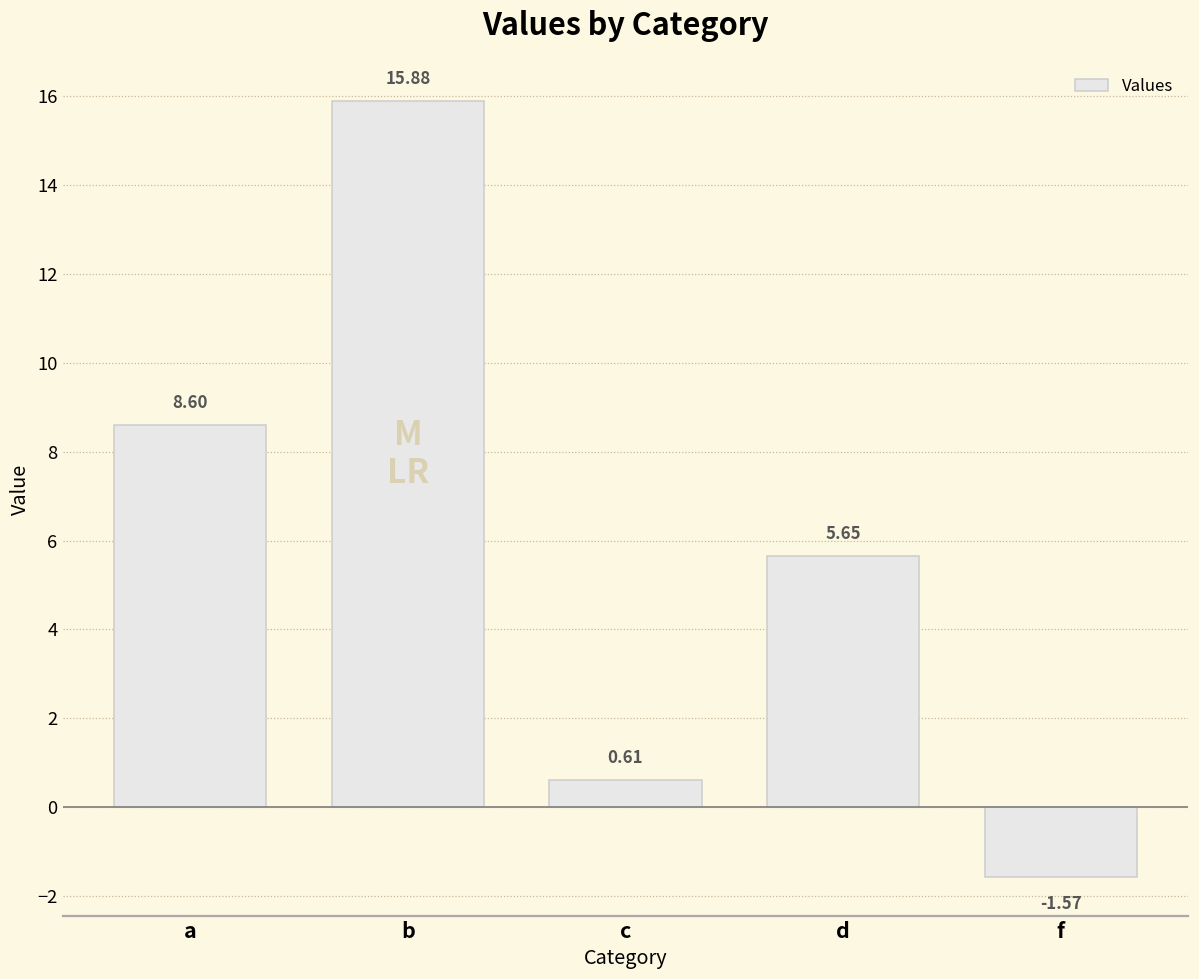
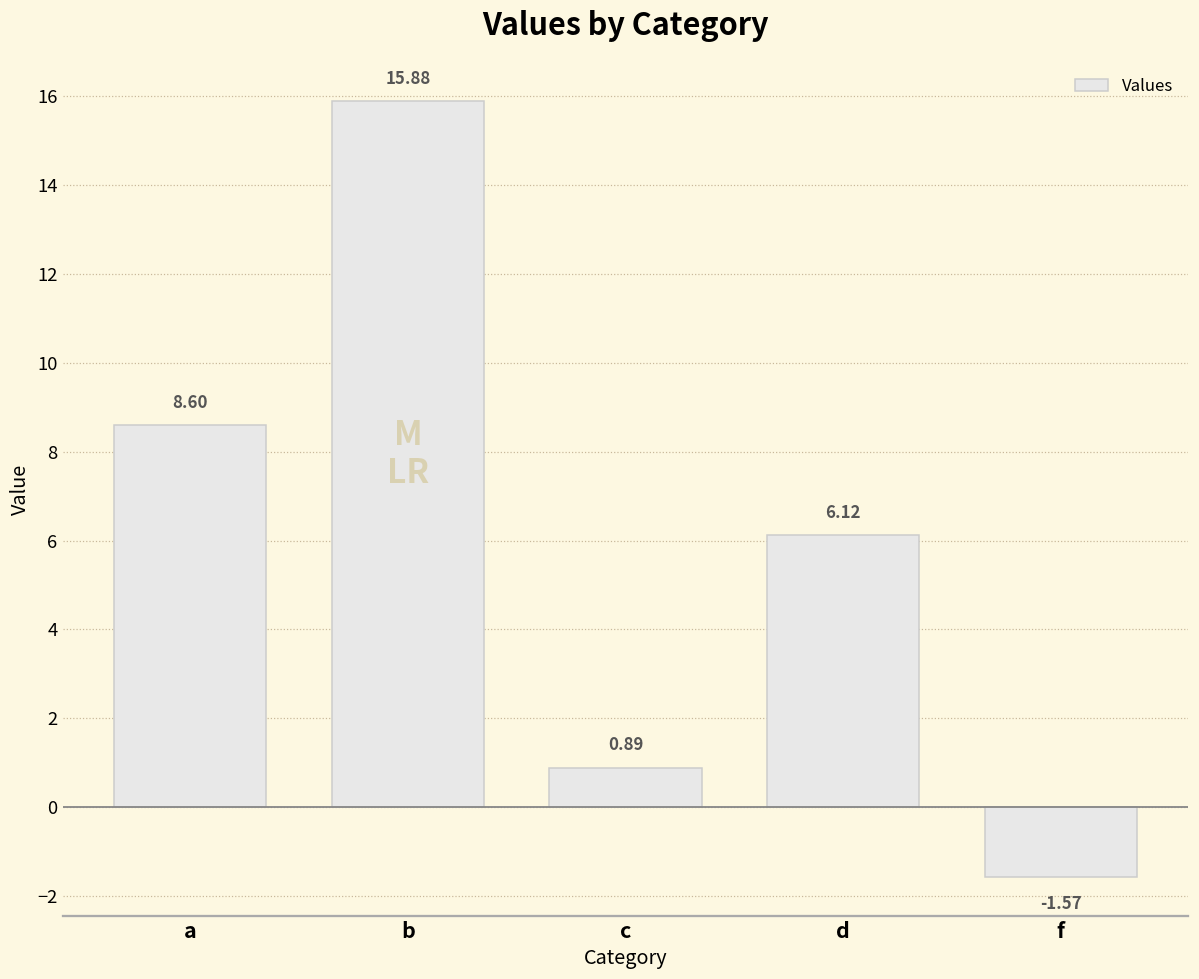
  {
    "a": 8.60,
    "b": 15.88,
-   "c": 0.61,
-   "d": 5.65,
+   "c": 0.89,
+   "d": 6.12,
    "f": -1.57
  }
